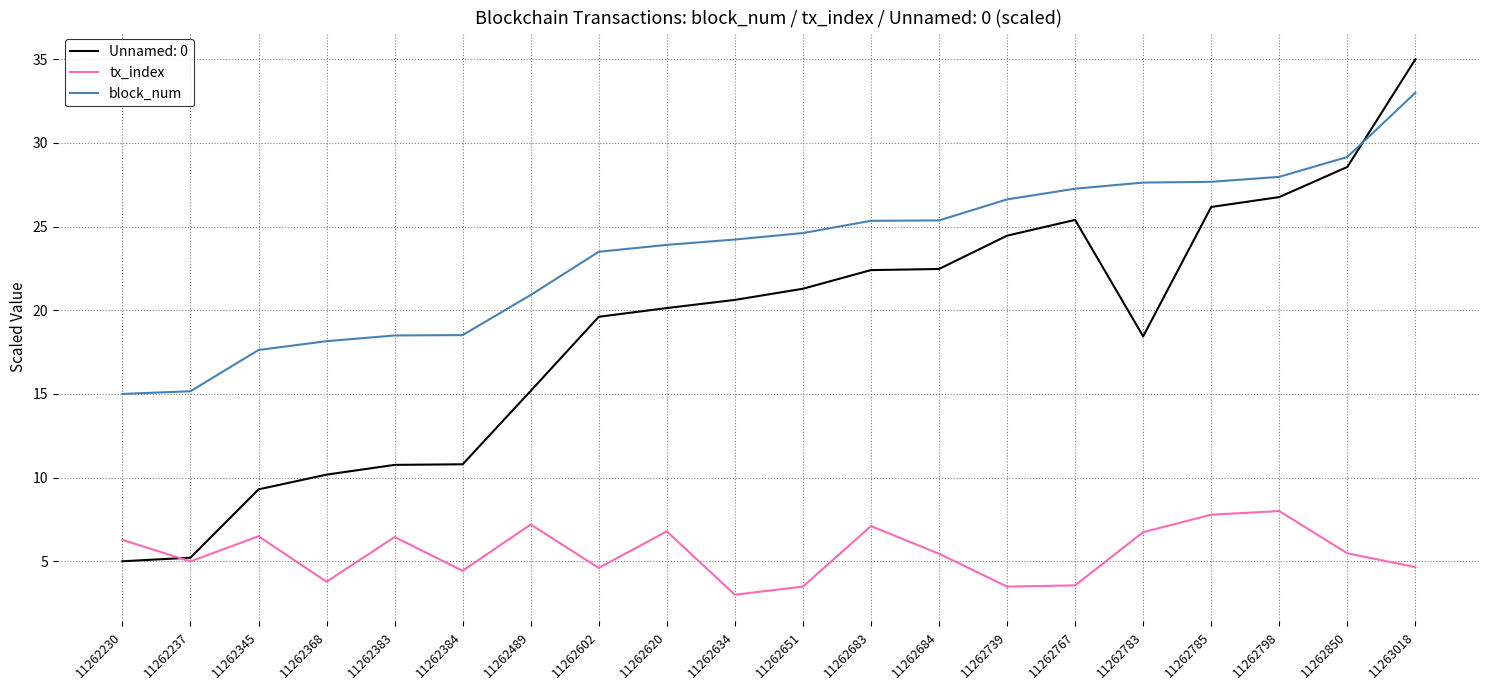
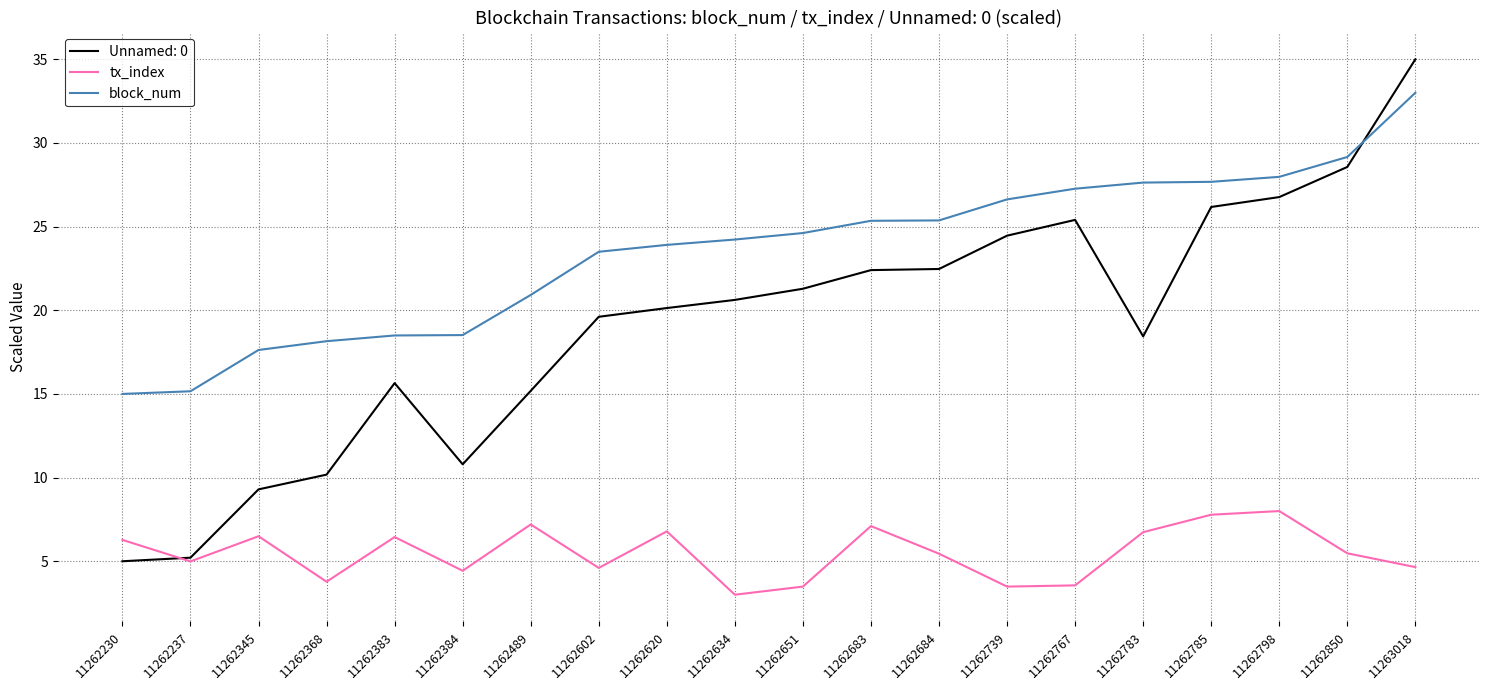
  {
    "Unnamed: 0": {
      "11262230": 5.0,
      "11262237": 5.2,
      "11262345": 9.3,
      "11262368": 10.2,
-     "11262383": 10.8,
+     "11262383": 15.6,
      "11262384": 10.8,
      "11262489": 15.2,
      "11262602": 19.6,
      "11262620": 20.1,
      "11262634": 20.6,
      "11262651": 21.3,
      "11262683": 22.4,
      "11262684": 22.5,
      "11262739": 24.5,
      "11262767": 25.4,
      "11262783": 18.4,
      "11262785": 26.2,
      "11262798": 26.8,
      "11262850": 28.6,
      "11263018": 35.0
    },
    "tx_index": {
      "11262230": 6.3,
      "11262237": 5.0,
      "11262345": 6.5,
      "11262368": 3.8,
      "11262383": 6.4,
      "11262384": 4.4,
      "11262489": 7.2,
      "11262602": 4.6,
      "11262620": 6.8,
      "11262634": 3.0,
      "11262651": 3.5,
      "11262683": 7.1,
      "11262684": 5.5,
      "11262739": 3.5,
      "11262767": 3.6,
      "11262783": 6.7,
      "11262785": 7.8,
      "11262798": 8.0,
      "11262850": 5.5,
      "11263018": 4.7
    },
    "block_num": {
      "11262230": 15.0,
      "11262237": 15.2,
      "11262345": 17.6,
      "11262368": 18.2,
      "11262383": 18.5,
      "11262384": 18.5,
      "11262489": 20.9,
      "11262602": 23.5,
      "11262620": 23.9,
      "11262634": 24.2,
      "11262651": 24.6,
      "11262683": 25.3,
      "11262684": 25.4,
      "11262739": 26.6,
      "11262767": 27.3,
      "11262783": 27.6,
      "11262785": 27.7,
      "11262798": 28.0,
      "11262850": 29.2,
      "11263018": 33.0
    }
  }
